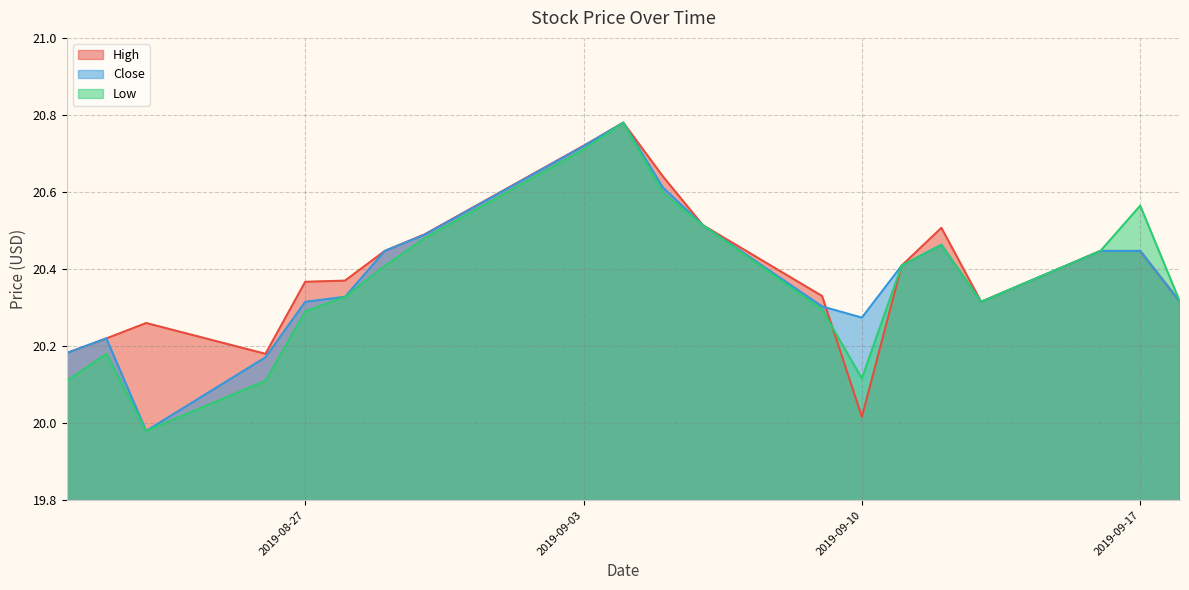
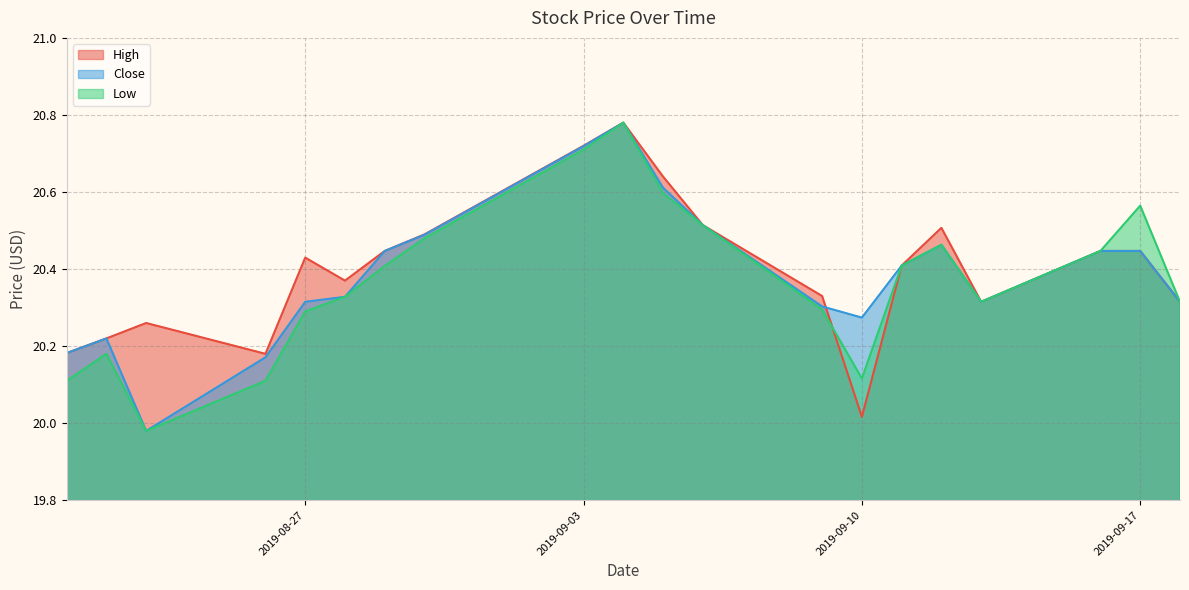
  {
    "High": {
-     "2019-08-27": 20.37,
+     "2019-08-27": 20.43,
      "2019-09-10": 20.02
    },
    "Close": {
      "2019-08-27": 20.32,
      "2019-09-10": 20.27
    },
    "Low": {
      "2019-08-27": 20.29,
      "2019-09-03": 20.71,
      "2019-09-10": 20.12,
      "2019-09-17": 20.56
    }
  }
